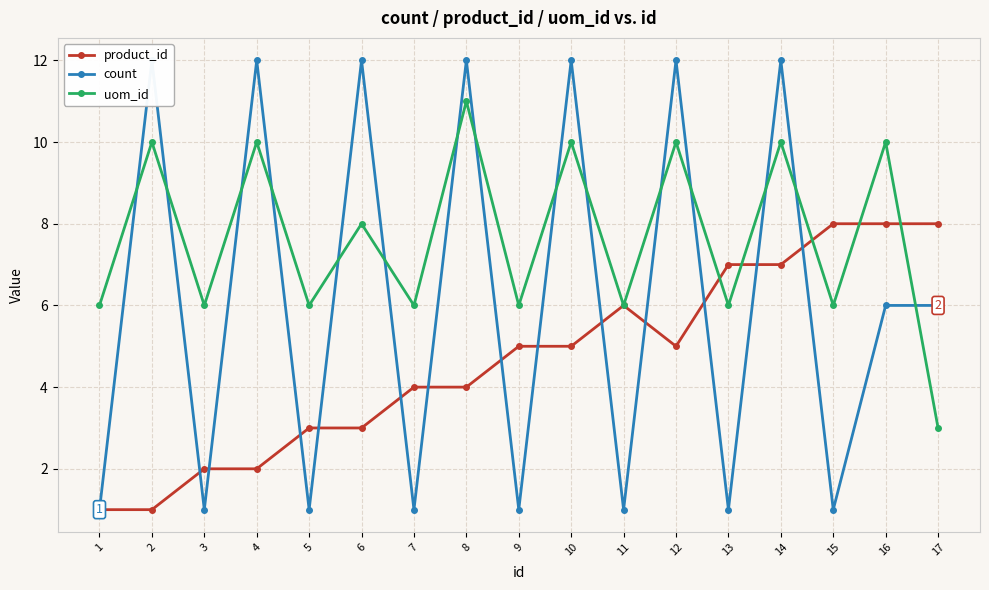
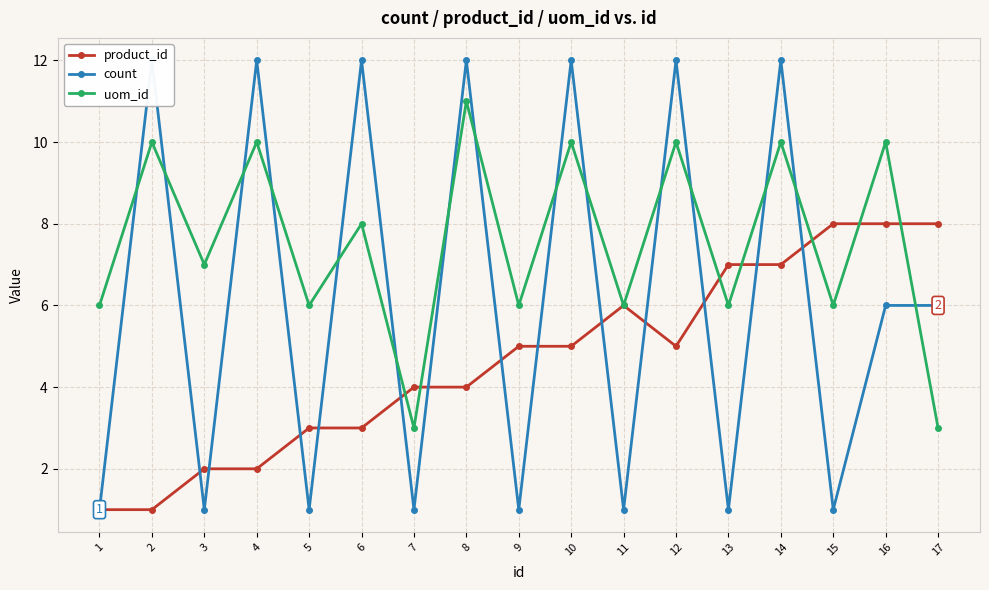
  {
    "product_id": {
      "2": 1,
      "3": 2,
      "4": 2,
      "5": 3,
      "6": 3,
      "7": 4,
      "8": 4,
      "9": 5,
      "10": 5,
      "12": 5,
      "13": 7,
      "14": 7,
      "15": 8,
      "16": 8,
      "17": 8
    },
    "count": {
      "3": 1,
      "4": 12,
      "5": 1,
      "6": 12,
      "7": 1,
      "8": 12,
      "9": 1,
      "10": 12,
      "11": 1,
      "12": 12,
      "13": 1,
      "14": 12,
      "15": 1,
      "16": 6
    },
    "uom_id": {
      "1": 6,
      "2": 10,
-     "3": 6,
+     "3": 7,
      "4": 10,
      "5": 6,
      "6": 8,
-     "7": 6,
+     "7": 3,
      "8": 11,
      "9": 6,
      "10": 10,
      "12": 10,
      "13": 6,
      "14": 10,
      "15": 6,
      "16": 10,
      "17": 3
    }
  }
